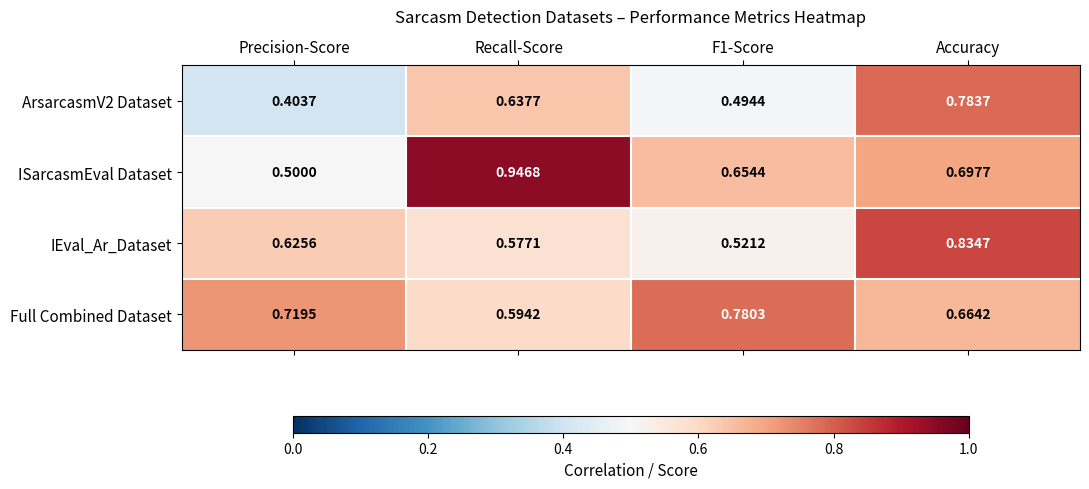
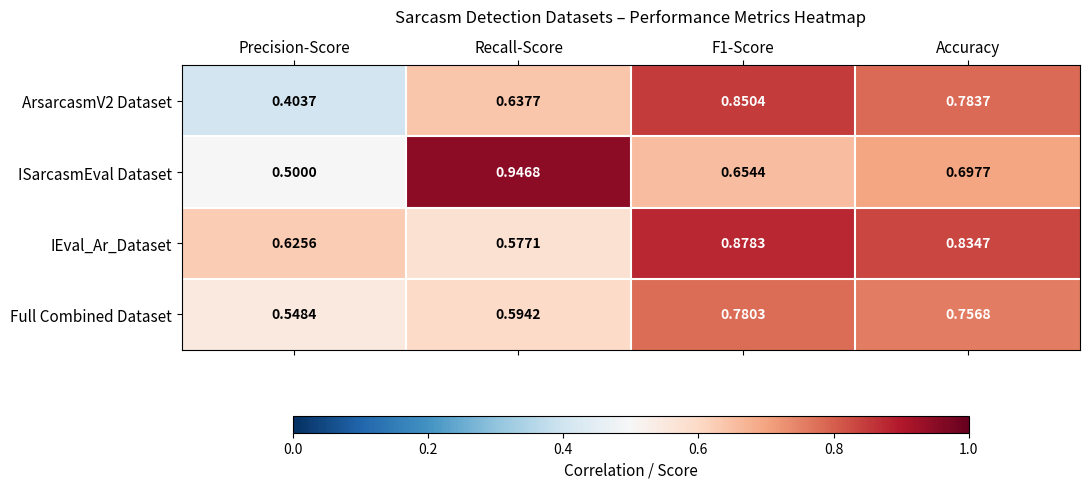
  {
    "ArsarcasmV2 Dataset": {
      "Precision-Score": 0.4037,
      "Recall-Score": 0.6377,
-     "F1-Score": 0.4944,
+     "F1-Score": 0.8504,
      "Accuracy": 0.7837
    },
    "ISarcasmEval Dataset": {
      "Precision-Score": 0.5000,
      "Recall-Score": 0.9468,
      "F1-Score": 0.6544,
      "Accuracy": 0.6977
    },
    "IEval_Ar_Dataset": {
      "Precision-Score": 0.6256,
      "Recall-Score": 0.5771,
-     "F1-Score": 0.5212,
+     "F1-Score": 0.8783,
      "Accuracy": 0.8347
    },
    "Full Combined Dataset": {
-     "Precision-Score": 0.7195,
+     "Precision-Score": 0.5484,
      "Recall-Score": 0.5942,
      "F1-Score": 0.7803,
-     "Accuracy": 0.6642
+     "Accuracy": 0.7568
    }
  }
